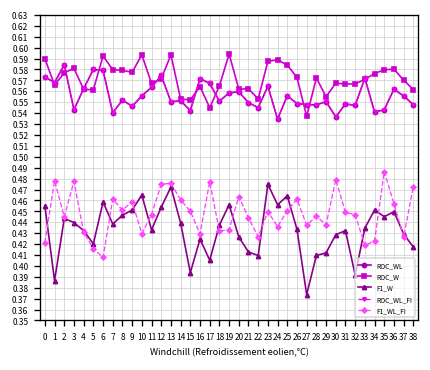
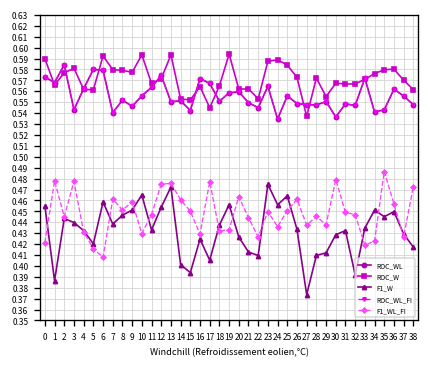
  {
    "F1_W": {
      "0": 0.46,
      "1": 0.39,
      "3": 0.44,
      "5": 0.42,
      "6": 0.46,
      "7": 0.44,
      "8": 0.45,
      "9": 0.45,
      "10": 0.46,
      "11": 0.43,
      "12": 0.45,
      "13": 0.47,
-     "14": 0.44,
+     "14": 0.40,
      "15": 0.39,
      "16": 0.42,
      "17": 0.41,
      "18": 0.44,
      "19": 0.46,
      "20": 0.43,
      "21": 0.41,
      "22": 0.41,
      "23": 0.47,
      "24": 0.46,
      "25": 0.46,
      "26": 0.43,
      "27": 0.37,
      "28": 0.41,
      "29": 0.41,
      "30": 0.43,
      "31": 0.43,
      "33": 0.43,
      "34": 0.45,
      "35": 0.45,
      "36": 0.45,
      "38": 0.42
    },
    "F1_WL_FI": {
      "0": 0.42,
      "1": 0.48,
      "3": 0.48,
      "5": 0.42,
      "6": 0.41,
      "7": 0.46,
      "8": 0.45,
      "9": 0.46,
      "10": 0.43,
      "11": 0.45,
      "12": 0.47,
      "13": 0.48,
      "14": 0.46,
      "15": 0.45,
      "16": 0.43,
      "17": 0.48,
      "18": 0.43,
      "19": 0.43,
      "20": 0.46,
      "21": 0.44,
      "22": 0.43,
      "23": 0.45,
      "24": 0.44,
      "25": 0.45,
      "26": 0.46,
      "27": 0.44,
      "28": 0.45,
      "29": 0.44,
      "30": 0.48,
      "31": 0.45,
      "32": 0.45,
      "33": 0.42,
      "34": 0.42,
      "35": 0.49,
      "36": 0.46,
      "38": 0.47
    }
  }
